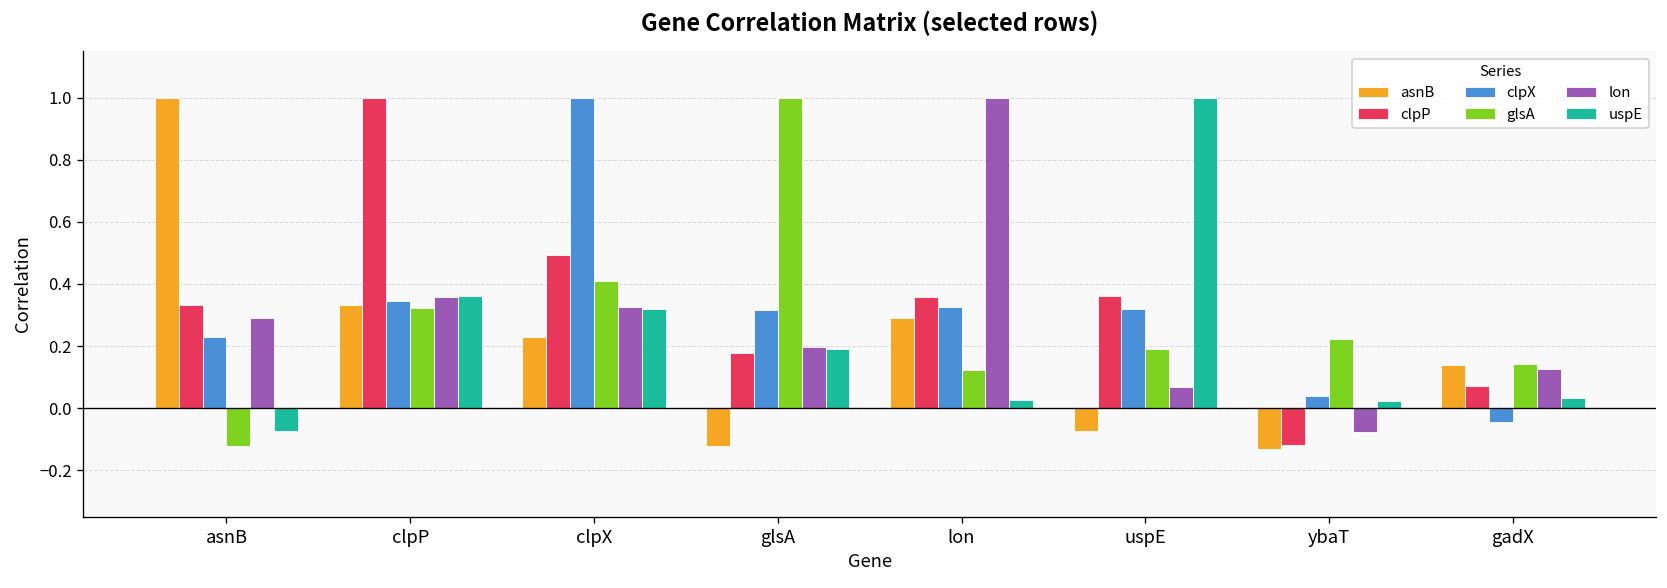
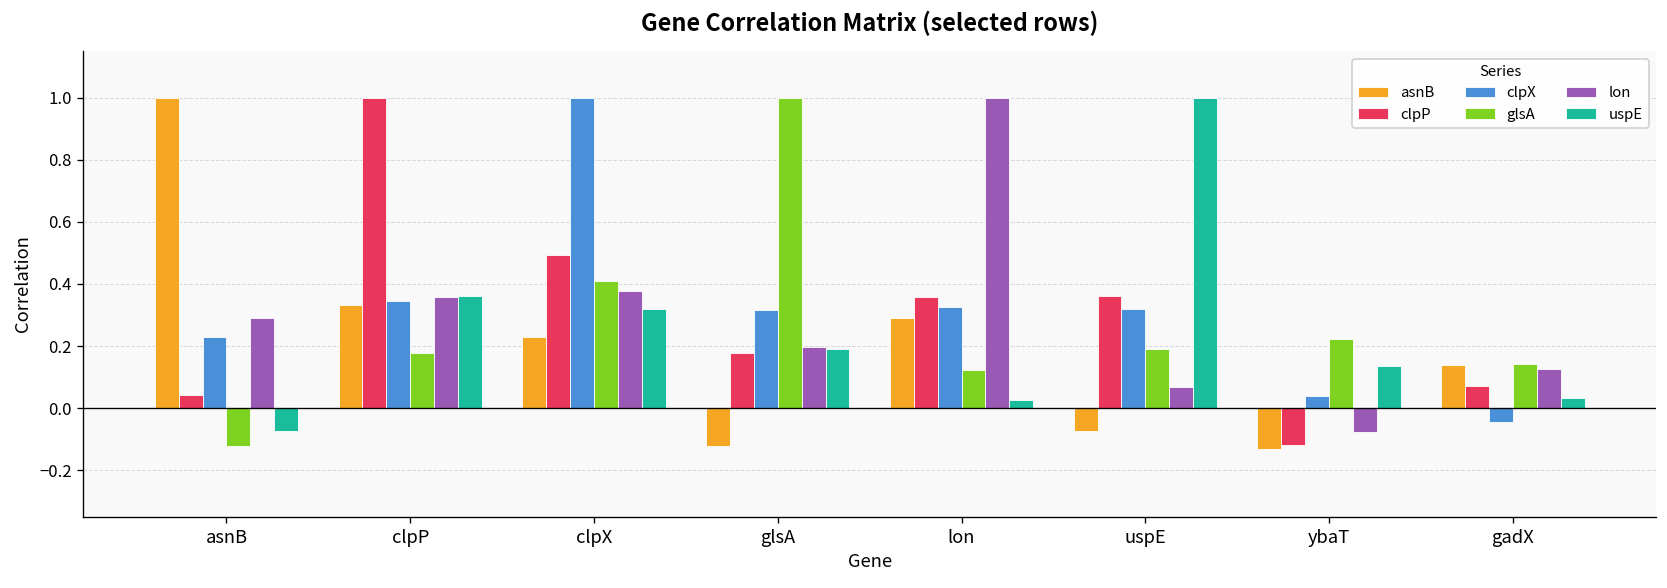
  {
    "asnB": {
      "asnB": 1.00,
      "clpP": 0.33,
      "clpX": 0.23,
      "glsA": -0.12,
      "lon": 0.29,
      "uspE": -0.07,
      "ybaT": -0.13,
      "gadX": 0.14
    },
    "clpP": {
-     "asnB": 0.33,
+     "asnB": 0.04,
      "clpP": 1.00,
      "clpX": 0.49,
      "glsA": 0.18,
      "lon": 0.36,
      "uspE": 0.36,
      "ybaT": -0.12,
      "gadX": 0.07
    },
    "clpX": {
      "asnB": 0.23,
      "clpP": 0.34,
      "clpX": 1.00,
      "glsA": 0.32,
      "lon": 0.33,
      "uspE": 0.32,
      "ybaT": 0.04,
      "gadX": -0.05
    },
    "glsA": {
      "asnB": -0.12,
-     "clpP": 0.32,
+     "clpP": 0.18,
      "clpX": 0.41,
      "glsA": 1.00,
      "lon": 0.12,
      "uspE": 0.19,
      "ybaT": 0.22,
      "gadX": 0.14
    },
    "lon": {
      "asnB": 0.29,
      "clpP": 0.36,
-     "clpX": 0.33,
+     "clpX": 0.38,
      "glsA": 0.20,
      "lon": 1.00,
      "uspE": 0.07,
      "ybaT": -0.08,
      "gadX": 0.13
    },
    "uspE": {
      "asnB": -0.07,
      "clpP": 0.36,
      "clpX": 0.32,
      "glsA": 0.19,
      "lon": 0.03,
      "uspE": 1.00,
-     "ybaT": 0.02,
+     "ybaT": 0.14,
      "gadX": 0.03
    }
  }
